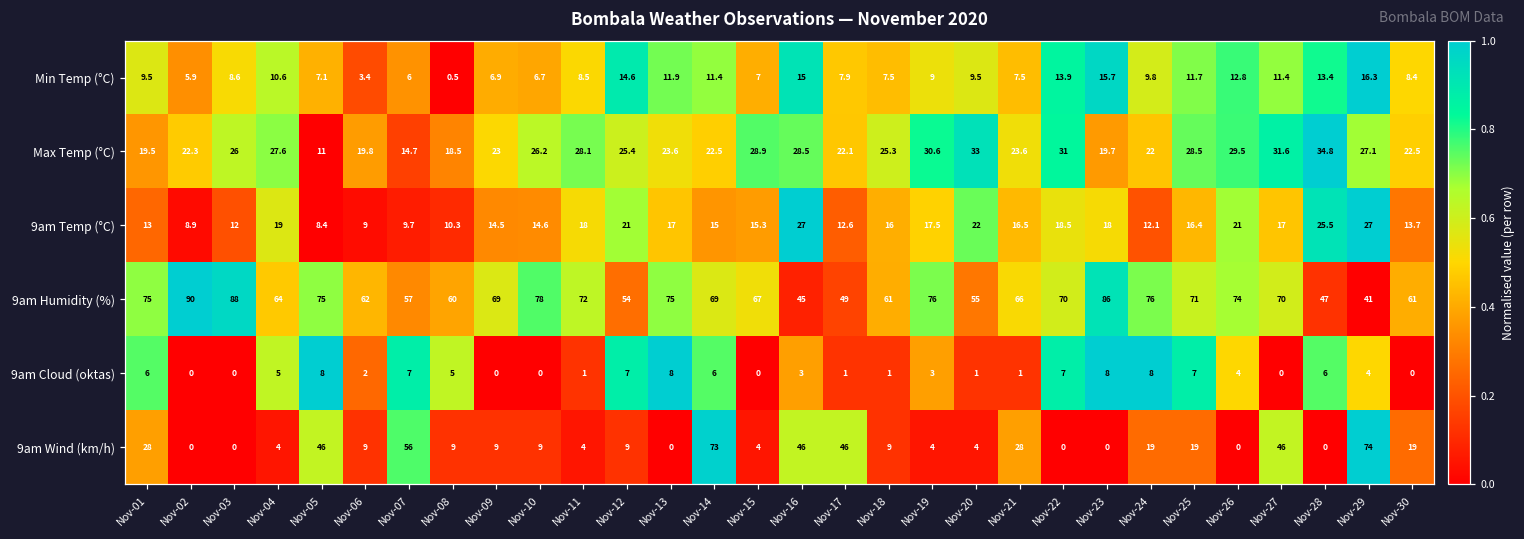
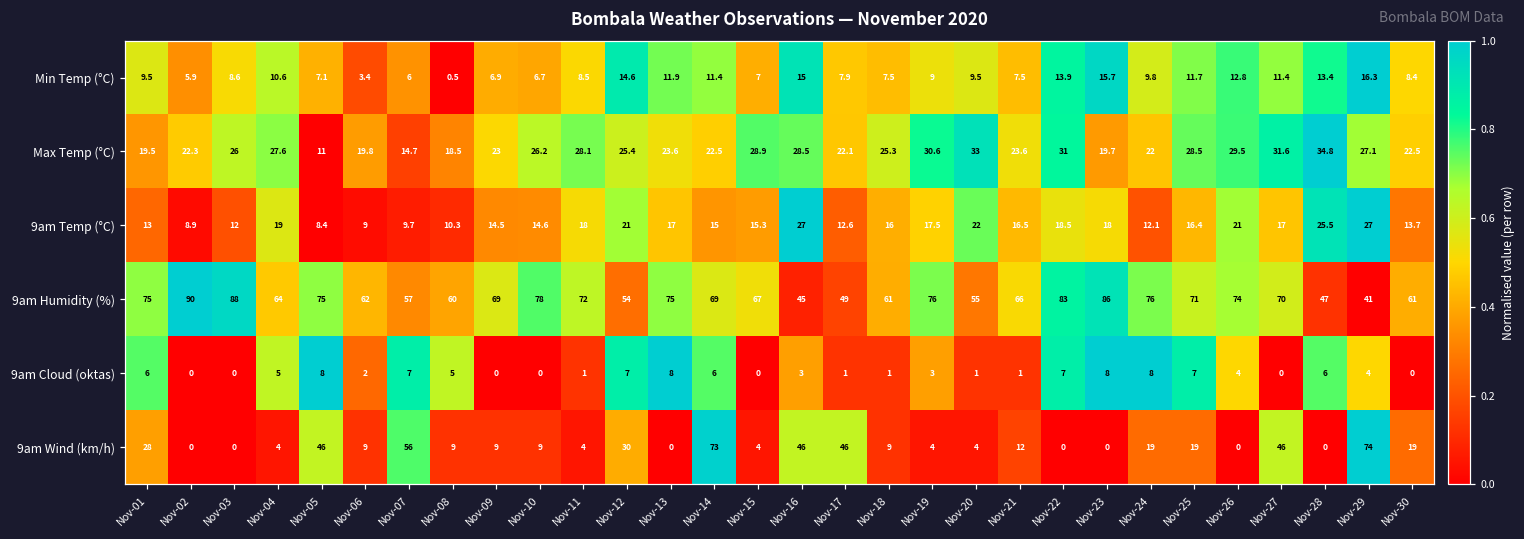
  {
    "Min Temp (°C)": {
      "Nov-01": 9.5,
      "Nov-02": 5.9,
      "Nov-03": 8.6,
      "Nov-04": 10.6,
      "Nov-05": 7.1,
      "Nov-06": 3.4,
      "Nov-07": 6,
      "Nov-08": 0.5,
      "Nov-09": 6.9,
      "Nov-10": 6.7,
      "Nov-11": 8.5,
      "Nov-12": 14.6,
      "Nov-13": 11.9,
      "Nov-14": 11.4,
      "Nov-15": 7,
      "Nov-16": 15,
      "Nov-17": 7.9,
      "Nov-18": 7.5,
      "Nov-19": 9,
      "Nov-20": 9.5,
      "Nov-21": 7.5,
      "Nov-22": 13.9,
      "Nov-23": 15.7,
      "Nov-24": 9.8,
      "Nov-25": 11.7,
      "Nov-26": 12.8,
      "Nov-27": 11.4,
      "Nov-28": 13.4,
      "Nov-29": 16.3,
      "Nov-30": 8.4
    },
    "Max Temp (°C)": {
      "Nov-01": 19.5,
      "Nov-02": 22.3,
      "Nov-03": 26,
      "Nov-04": 27.6,
      "Nov-05": 11,
      "Nov-06": 19.8,
      "Nov-07": 14.7,
      "Nov-08": 18.5,
      "Nov-09": 23,
      "Nov-10": 26.2,
      "Nov-11": 28.1,
      "Nov-12": 25.4,
      "Nov-13": 23.6,
      "Nov-14": 22.5,
      "Nov-15": 28.9,
      "Nov-16": 28.5,
      "Nov-17": 22.1,
      "Nov-18": 25.3,
      "Nov-19": 30.6,
      "Nov-20": 33,
      "Nov-21": 23.6,
      "Nov-22": 31,
      "Nov-23": 19.7,
      "Nov-24": 22,
      "Nov-25": 28.5,
      "Nov-26": 29.5,
      "Nov-27": 31.6,
      "Nov-28": 34.8,
      "Nov-29": 27.1,
      "Nov-30": 22.5
    },
    "9am Temp (°C)": {
      "Nov-01": 13,
      "Nov-02": 8.9,
      "Nov-03": 12,
      "Nov-04": 19,
      "Nov-05": 8.4,
      "Nov-06": 9,
      "Nov-07": 9.7,
      "Nov-08": 10.3,
      "Nov-09": 14.5,
      "Nov-10": 14.6,
      "Nov-11": 18,
      "Nov-12": 21,
      "Nov-13": 17,
      "Nov-14": 15,
      "Nov-15": 15.3,
      "Nov-16": 27,
      "Nov-17": 12.6,
      "Nov-18": 16,
      "Nov-19": 17.5,
      "Nov-20": 22,
      "Nov-21": 16.5,
      "Nov-22": 18.5,
      "Nov-23": 18,
      "Nov-24": 12.1,
      "Nov-25": 16.4,
      "Nov-26": 21,
      "Nov-27": 17,
      "Nov-28": 25.5,
      "Nov-29": 27,
      "Nov-30": 13.7
    },
    "9am Humidity (%)": {
      "Nov-01": 75,
      "Nov-02": 90,
      "Nov-03": 88,
      "Nov-04": 64,
      "Nov-05": 75,
      "Nov-06": 62,
      "Nov-07": 57,
      "Nov-08": 60,
      "Nov-09": 69,
      "Nov-10": 78,
      "Nov-11": 72,
      "Nov-12": 54,
      "Nov-13": 75,
      "Nov-14": 69,
      "Nov-15": 67,
      "Nov-16": 45,
      "Nov-17": 49,
      "Nov-18": 61,
      "Nov-19": 76,
      "Nov-20": 55,
      "Nov-21": 66,
-     "Nov-22": 70,
+     "Nov-22": 83,
      "Nov-23": 86,
      "Nov-24": 76,
      "Nov-25": 71,
      "Nov-26": 74,
      "Nov-27": 70,
      "Nov-28": 47,
      "Nov-29": 41,
      "Nov-30": 61
    },
    "9am Cloud (oktas)": {
      "Nov-01": 6,
      "Nov-02": 0,
      "Nov-03": 0,
      "Nov-04": 5,
      "Nov-05": 8,
      "Nov-06": 2,
      "Nov-07": 7,
      "Nov-08": 5,
      "Nov-09": 0,
      "Nov-10": 0,
      "Nov-11": 1,
      "Nov-12": 7,
      "Nov-13": 8,
      "Nov-14": 6,
      "Nov-15": 0,
      "Nov-16": 3,
      "Nov-17": 1,
      "Nov-18": 1,
      "Nov-19": 3,
      "Nov-20": 1,
      "Nov-21": 1,
      "Nov-22": 7,
      "Nov-23": 8,
      "Nov-24": 8,
      "Nov-25": 7,
      "Nov-26": 4,
      "Nov-27": 0,
      "Nov-28": 6,
      "Nov-29": 4,
      "Nov-30": 0
    },
    "9am Wind (km/h)": {
      "Nov-01": 28,
      "Nov-02": 0,
      "Nov-03": 0,
      "Nov-04": 4,
      "Nov-05": 46,
      "Nov-06": 9,
      "Nov-07": 56,
      "Nov-08": 9,
      "Nov-09": 9,
      "Nov-10": 9,
      "Nov-11": 4,
-     "Nov-12": 9,
+     "Nov-12": 30,
      "Nov-13": 0,
      "Nov-14": 73,
      "Nov-15": 4,
      "Nov-16": 46,
      "Nov-17": 46,
      "Nov-18": 9,
      "Nov-19": 4,
      "Nov-20": 4,
-     "Nov-21": 28,
+     "Nov-21": 12,
      "Nov-22": 0,
      "Nov-23": 0,
      "Nov-24": 19,
      "Nov-25": 19,
      "Nov-26": 0,
      "Nov-27": 46,
      "Nov-28": 0,
      "Nov-29": 74,
      "Nov-30": 19
    }
  }
